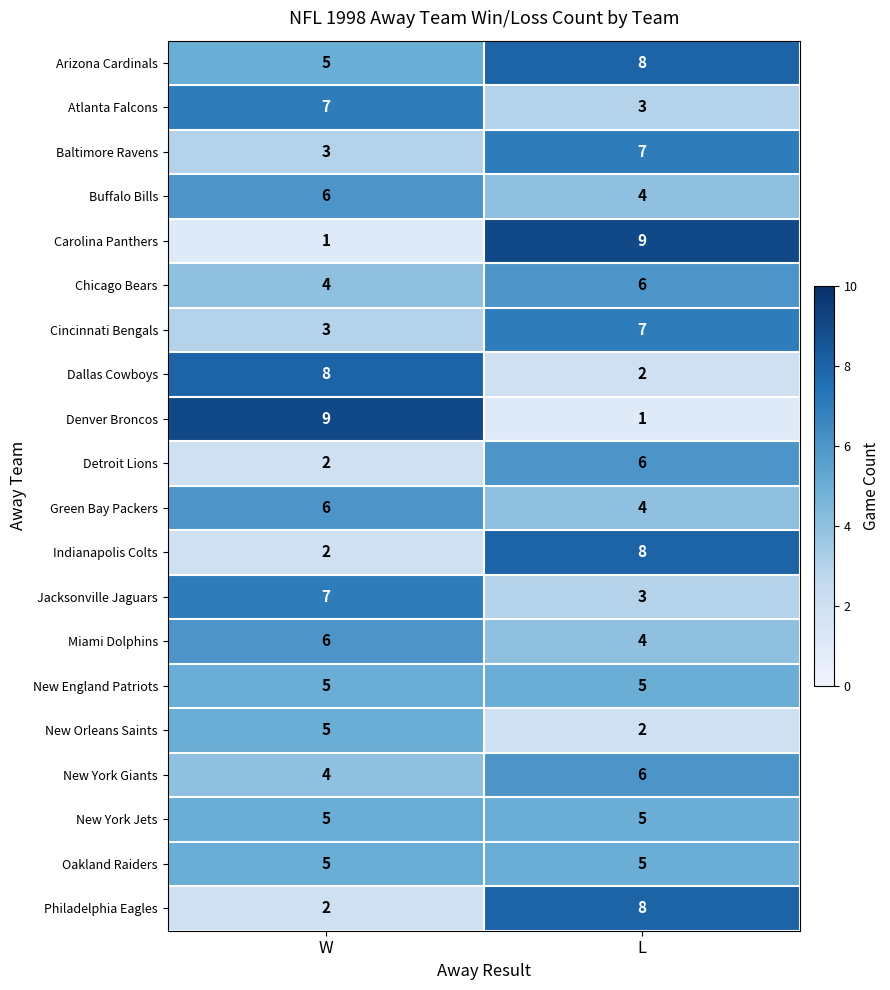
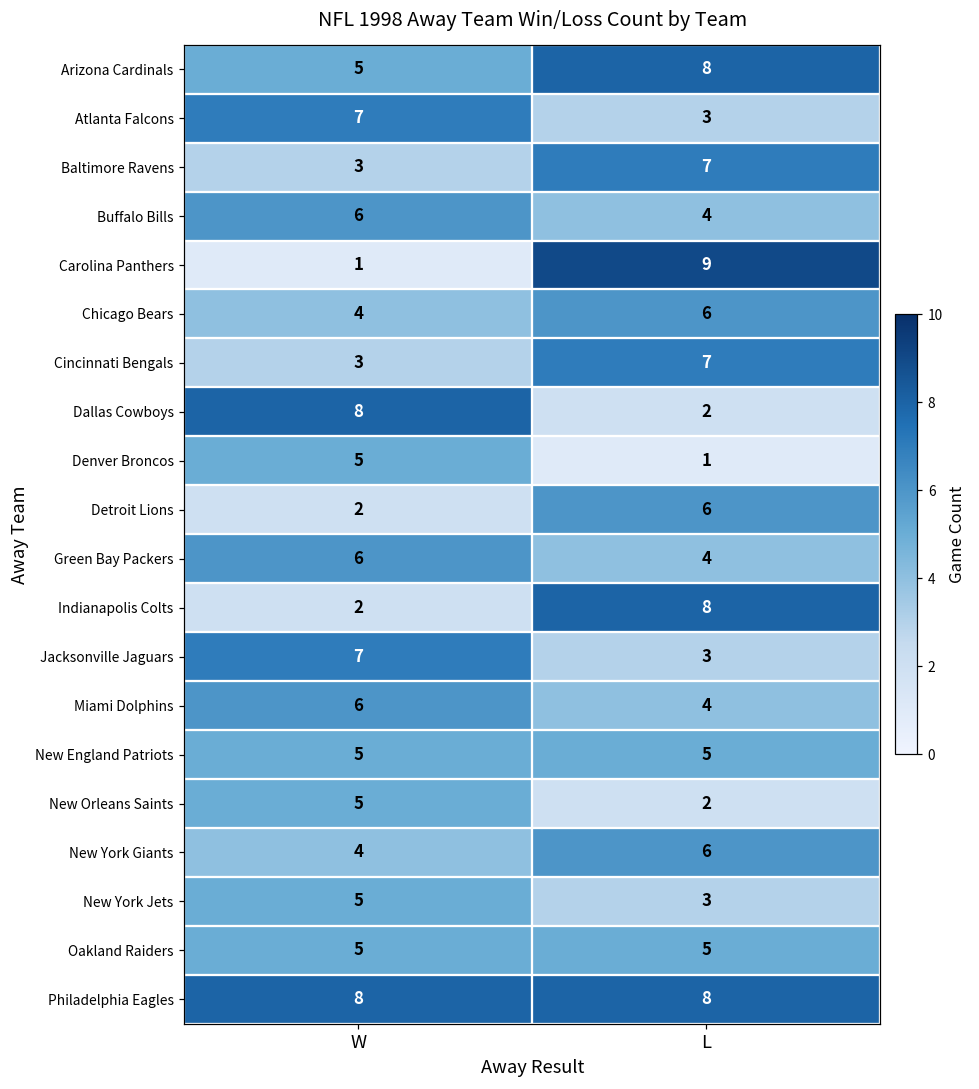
  {
    "Arizona Cardinals": {
      "W": 5,
      "L": 8
    },
    "Atlanta Falcons": {
      "W": 7,
      "L": 3
    },
    "Baltimore Ravens": {
      "W": 3,
      "L": 7
    },
    "Buffalo Bills": {
      "W": 6,
      "L": 4
    },
    "Carolina Panthers": {
      "W": 1,
      "L": 9
    },
    "Chicago Bears": {
      "W": 4,
      "L": 6
    },
    "Cincinnati Bengals": {
      "W": 3,
      "L": 7
    },
    "Dallas Cowboys": {
      "W": 8,
      "L": 2
    },
    "Denver Broncos": {
-     "W": 9,
+     "W": 5,
      "L": 1
    },
    "Detroit Lions": {
      "W": 2,
      "L": 6
    },
    "Green Bay Packers": {
      "W": 6,
      "L": 4
    },
    "Indianapolis Colts": {
      "W": 2,
      "L": 8
    },
    "Jacksonville Jaguars": {
      "W": 7,
      "L": 3
    },
    "Miami Dolphins": {
      "W": 6,
      "L": 4
    },
    "New England Patriots": {
      "W": 5,
      "L": 5
    },
    "New Orleans Saints": {
      "W": 5,
      "L": 2
    },
    "New York Giants": {
      "W": 4,
      "L": 6
    },
    "New York Jets": {
      "W": 5,
-     "L": 5
+     "L": 3
    },
    "Oakland Raiders": {
      "W": 5,
      "L": 5
    },
    "Philadelphia Eagles": {
-     "W": 2,
+     "W": 8,
      "L": 8
    }
  }
